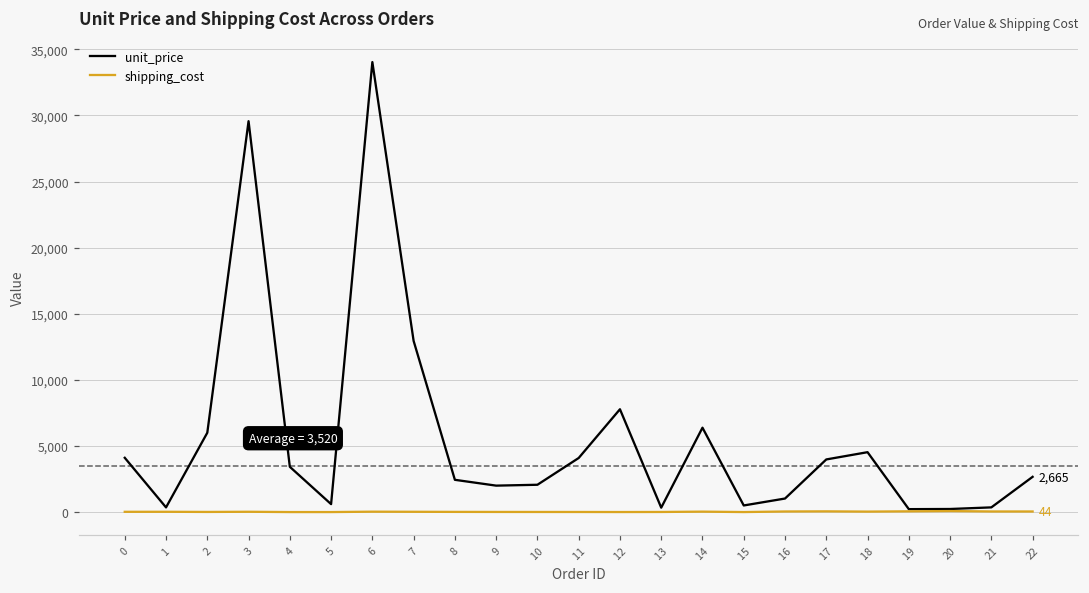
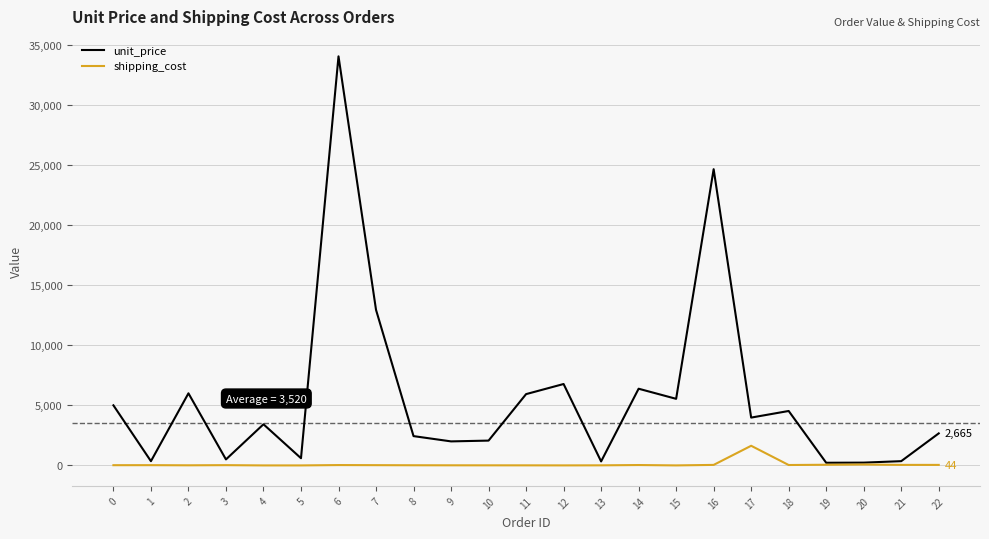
  {
    "unit_price": {
-     "0": "4,100",
+     "0": "5,000",
      "1": "400",
      "2": "6,000",
-     "3": "29,600",
+     "3": "500",
      "5": "600",
      "6": "34,000",
      "7": "12,900",
      "8": "2,400",
      "9": "2,000",
      "10": "2,100",
-     "11": "4,100",
-     "12": "7,800",
+     "11": "5,900",
+     "12": "6,800",
      "13": "300",
      "14": "6,400",
-     "15": "500",
-     "16": "1,000",
+     "15": "5,500",
+     "16": "24,600",
      "17": "4,000",
      "18": "4,500",
      "21": "400"
    },
    "shipping_cost": {
      "0": "0",
      "1": "0",
      "2": "0",
      "3": "0",
      "4": "0",
      "5": "0",
      "6": "0",
      "7": "0",
      "8": "0",
      "9": "0",
      "10": "0",
      "11": "0",
      "12": "0",
      "13": "0",
      "14": "0",
      "15": "0",
      "16": "0",
-     "17": "100",
+     "17": "1,600",
      "18": "0",
      "21": "0"
    }
  }
